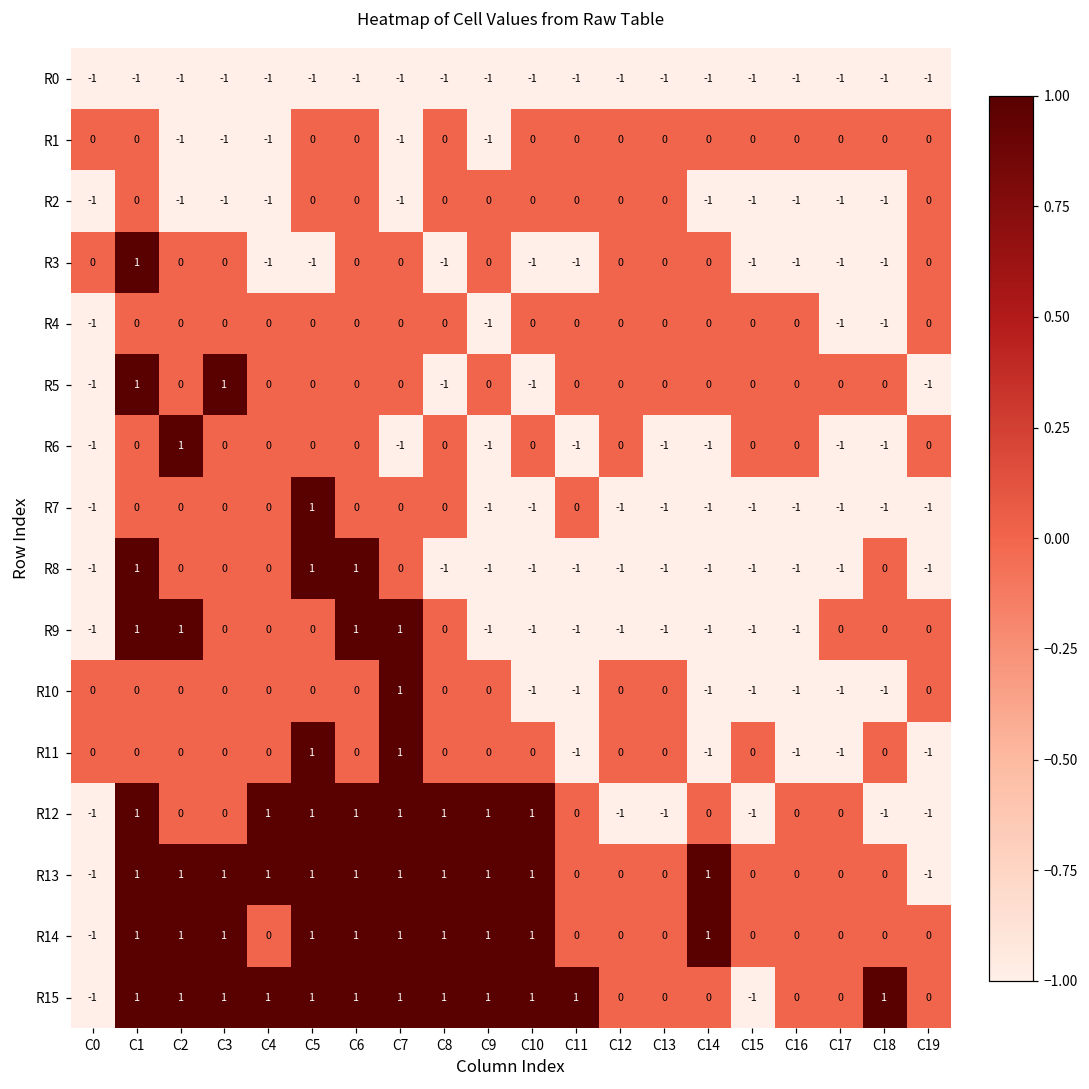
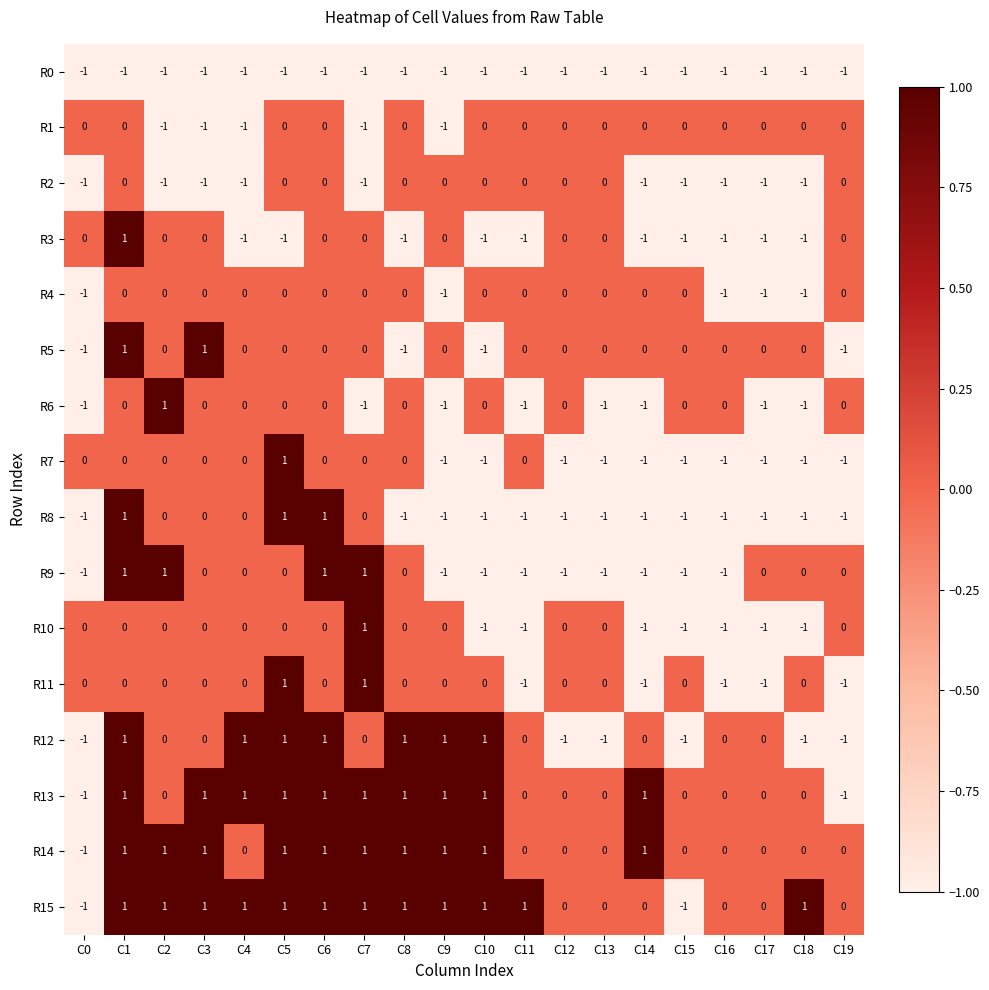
  {
    "R3": {
      "C0": 0,
      "C1": 1,
      "C2": 0,
      "C3": 0,
      "C4": -1,
      "C5": -1,
      "C6": 0,
      "C7": 0,
      "C8": -1,
      "C9": 0,
      "C10": -1,
      "C11": -1,
      "C12": 0,
      "C13": 0,
-     "C14": 0,
+     "C14": -1,
      "C15": -1,
      "C16": -1,
      "C17": -1,
      "C18": -1,
      "C19": 0
    },
    "R4": {
      "C0": -1,
      "C1": 0,
      "C2": 0,
      "C3": 0,
      "C4": 0,
      "C5": 0,
      "C6": 0,
      "C7": 0,
      "C8": 0,
      "C9": -1,
      "C10": 0,
      "C11": 0,
      "C12": 0,
      "C13": 0,
      "C14": 0,
      "C15": 0,
-     "C16": 0,
+     "C16": -1,
      "C17": -1,
      "C18": -1,
      "C19": 0
    },
    "R7": {
-     "C0": -1,
+     "C0": 0,
      "C1": 0,
      "C2": 0,
      "C3": 0,
      "C4": 0,
      "C5": 1,
      "C6": 0,
      "C7": 0,
      "C8": 0,
      "C9": -1,
      "C10": -1,
      "C11": 0,
      "C12": -1,
      "C13": -1,
      "C14": -1,
      "C15": -1,
      "C16": -1,
      "C17": -1,
      "C18": -1,
      "C19": -1
    },
    "R8": {
      "C0": -1,
      "C1": 1,
      "C2": 0,
      "C3": 0,
      "C4": 0,
      "C5": 1,
      "C6": 1,
      "C7": 0,
      "C8": -1,
      "C9": -1,
      "C10": -1,
      "C11": -1,
      "C12": -1,
      "C13": -1,
      "C14": -1,
      "C15": -1,
      "C16": -1,
      "C17": -1,
-     "C18": 0,
+     "C18": -1,
      "C19": -1
    },
    "R12": {
      "C0": -1,
      "C1": 1,
      "C2": 0,
      "C3": 0,
      "C4": 1,
      "C5": 1,
      "C6": 1,
-     "C7": 1,
+     "C7": 0,
      "C8": 1,
      "C9": 1,
      "C10": 1,
      "C11": 0,
      "C12": -1,
      "C13": -1,
      "C14": 0,
      "C15": -1,
      "C16": 0,
      "C17": 0,
      "C18": -1,
      "C19": -1
    },
    "R13": {
      "C0": -1,
      "C1": 1,
-     "C2": 1,
+     "C2": 0,
      "C3": 1,
      "C4": 1,
      "C5": 1,
      "C6": 1,
      "C7": 1,
      "C8": 1,
      "C9": 1,
      "C10": 1,
      "C11": 0,
      "C12": 0,
      "C13": 0,
      "C14": 1,
      "C15": 0,
      "C16": 0,
      "C17": 0,
      "C18": 0,
      "C19": -1
    }
  }
